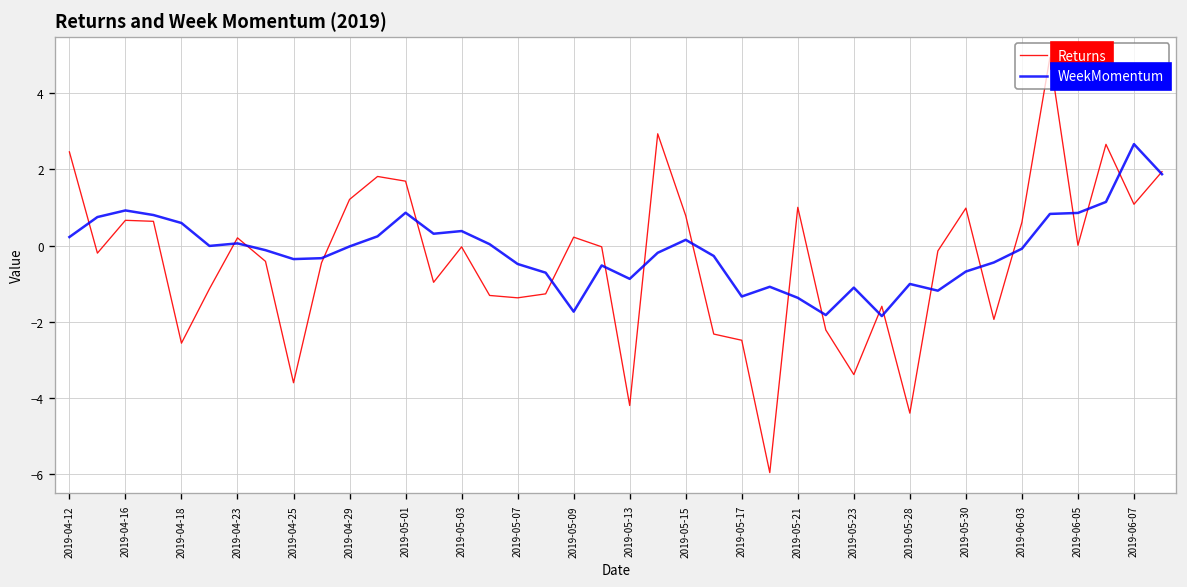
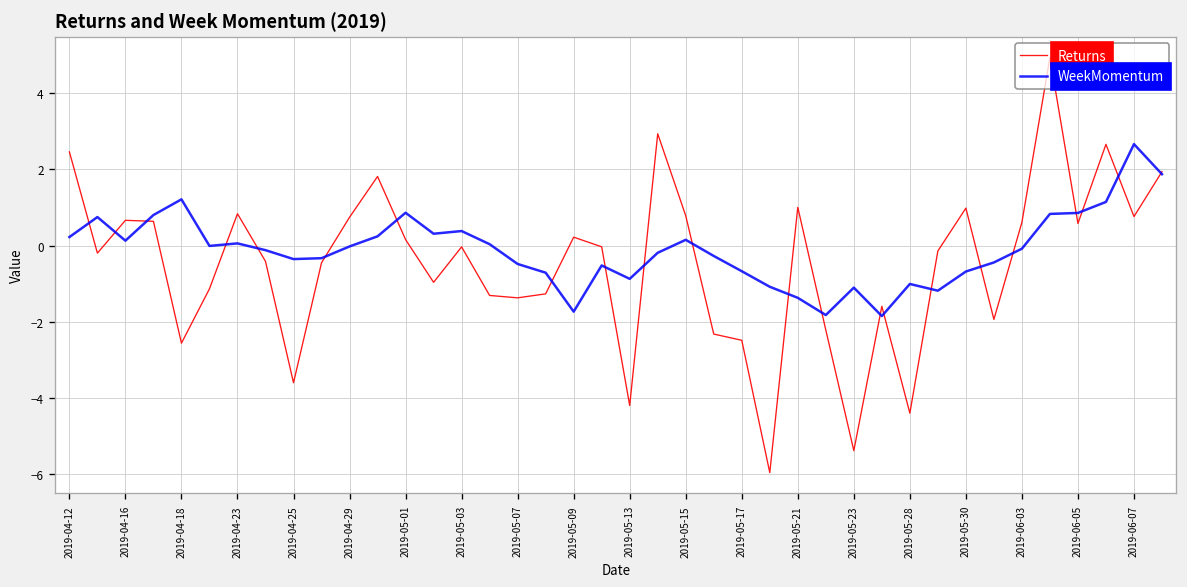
  {
    "Returns": {
      "2019-04-12": 2.5,
      "2019-04-16": 0.7,
      "2019-04-18": -2.6,
-     "2019-04-23": 0.2,
+     "2019-04-23": 0.8,
      "2019-04-25": -3.6,
-     "2019-04-29": 1.2,
-     "2019-05-01": 1.7,
+     "2019-04-29": 0.7,
+     "2019-05-01": 0.2,
      "2019-05-03": 0.0,
      "2019-05-07": -1.4,
      "2019-05-09": 0.2,
      "2019-05-13": -4.2,
      "2019-05-15": 0.8,
      "2019-05-17": -2.5,
      "2019-05-21": 1.0,
-     "2019-05-23": -3.4,
+     "2019-05-23": -5.4,
      "2019-05-28": -4.4,
      "2019-05-30": 1.0,
      "2019-06-03": 0.6,
-     "2019-06-05": 0.0,
-     "2019-06-07": 1.1
+     "2019-06-05": 0.6,
+     "2019-06-07": 0.8
    },
    "WeekMomentum": {
      "2019-04-12": 0.2,
-     "2019-04-16": 0.9,
-     "2019-04-18": 0.6,
+     "2019-04-16": 0.1,
+     "2019-04-18": 1.2,
      "2019-04-23": 0.1,
      "2019-04-25": -0.4,
      "2019-04-29": 0.0,
      "2019-05-01": 0.9,
      "2019-05-03": 0.4,
      "2019-05-07": -0.5,
      "2019-05-09": -1.7,
      "2019-05-13": -0.9,
      "2019-05-15": 0.2,
-     "2019-05-17": -1.3,
+     "2019-05-17": -0.7,
      "2019-05-21": -1.4,
      "2019-05-23": -1.1,
      "2019-05-28": -1.0,
      "2019-05-30": -0.7,
      "2019-06-03": -0.1,
      "2019-06-05": 0.9,
      "2019-06-07": 2.7
    }
  }
